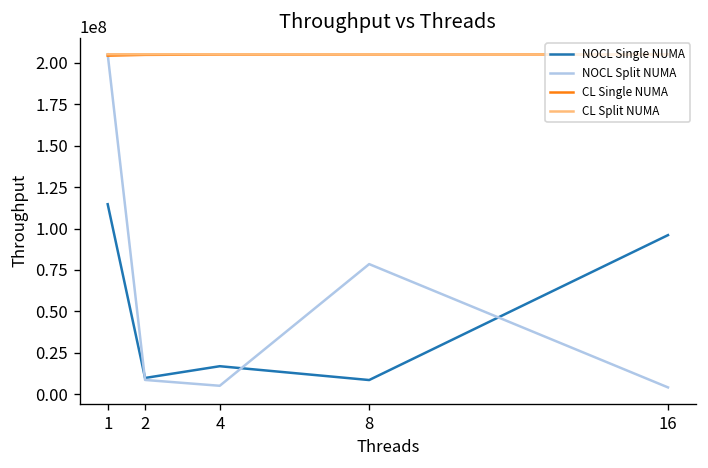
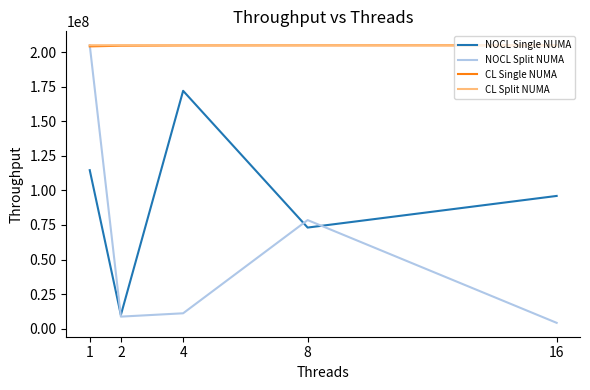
  {
    "NOCL Single NUMA": {
      "1": 115000000,
-     "4": 17000000,
-     "8": 9000000,
+     "4": 172000000,
+     "8": 73000000,
      "16": 96000000
    },
    "NOCL Split NUMA": {
-     "4": 5000000,
+     "4": 11000000,
      "8": 79000000,
      "16": 4000000
    }
  }
